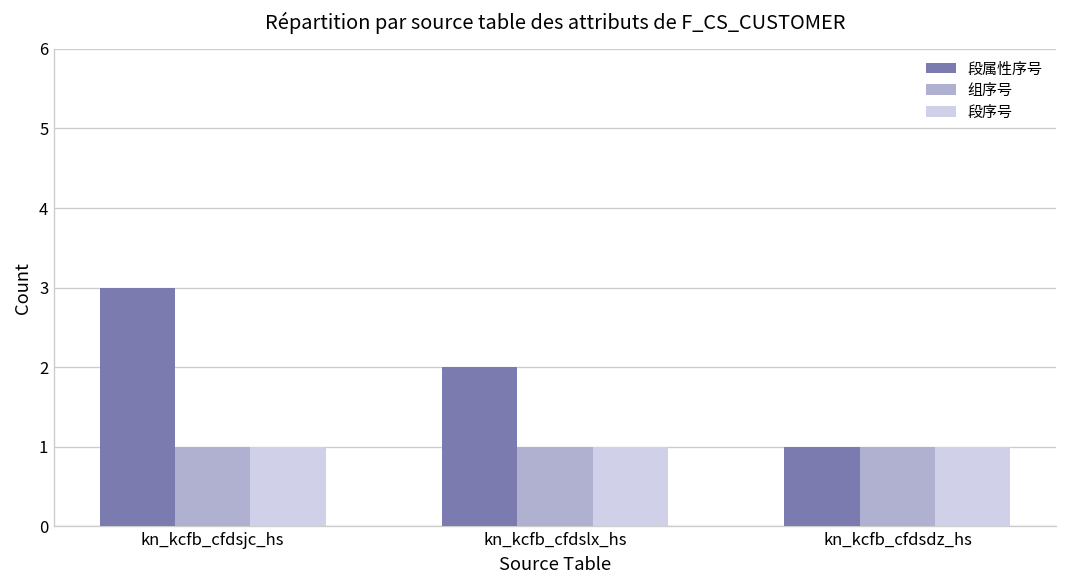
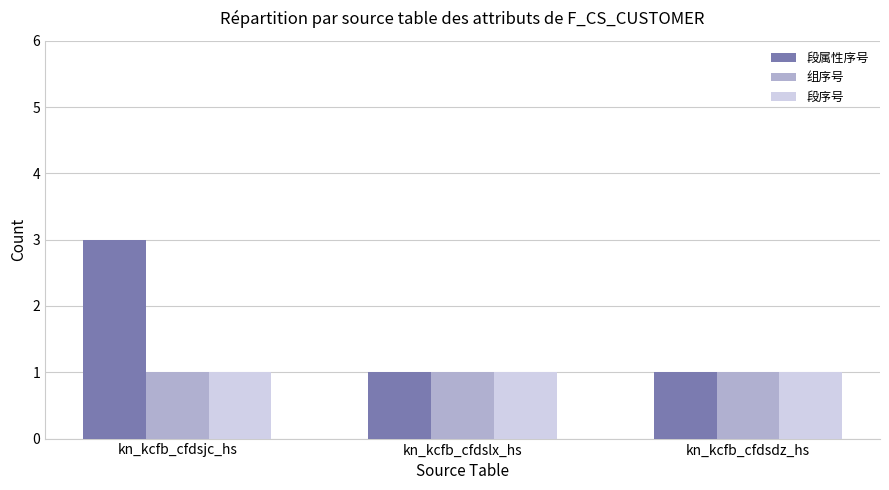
  {
    "段属性序号": {
      "kn_kcfb_cfdsjc_hs": 3,
-     "kn_kcfb_cfdslx_hs": 2,
+     "kn_kcfb_cfdslx_hs": 1,
      "kn_kcfb_cfdsdz_hs": 1
    }
  }
